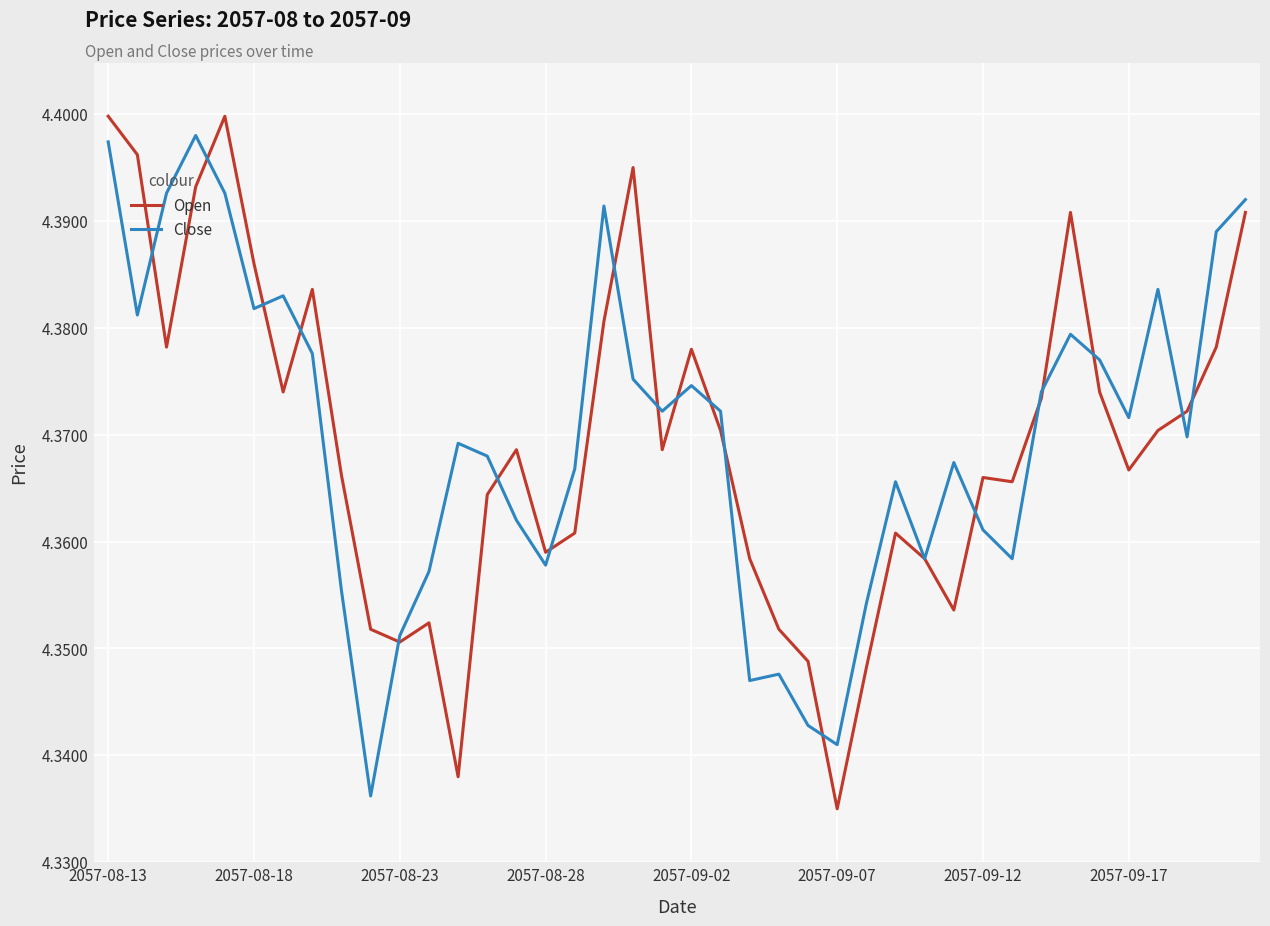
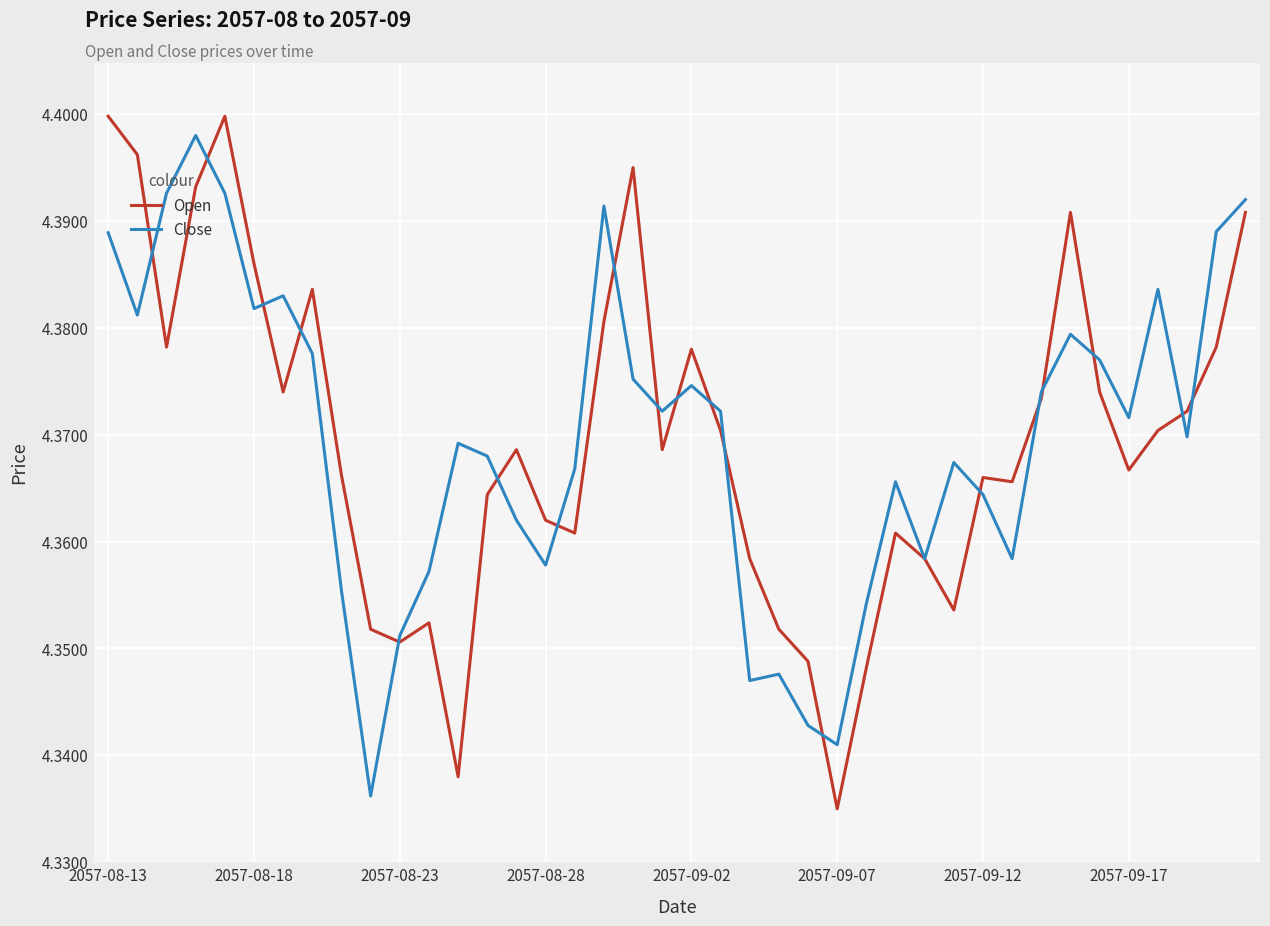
  {
    "Open": {
      "2057-08-13": 4.400,
      "2057-08-18": 4.386,
      "2057-08-23": 4.3506,
-     "2057-08-28": 4.359,
+     "2057-08-28": 4.362,
      "2057-09-02": 4.378,
      "2057-09-07": 4.335,
      "2057-09-12": 4.366,
      "2057-09-17": 4.3667
    },
    "Close": {
-     "2057-08-13": 4.3974,
+     "2057-08-13": 4.3889,
      "2057-08-18": 4.3818,
      "2057-08-23": 4.3512,
      "2057-08-28": 4.3578,
      "2057-09-02": 4.3746,
      "2057-09-07": 4.3410,
-     "2057-09-12": 4.3611,
+     "2057-09-12": 4.3644,
      "2057-09-17": 4.3716
    }
  }
